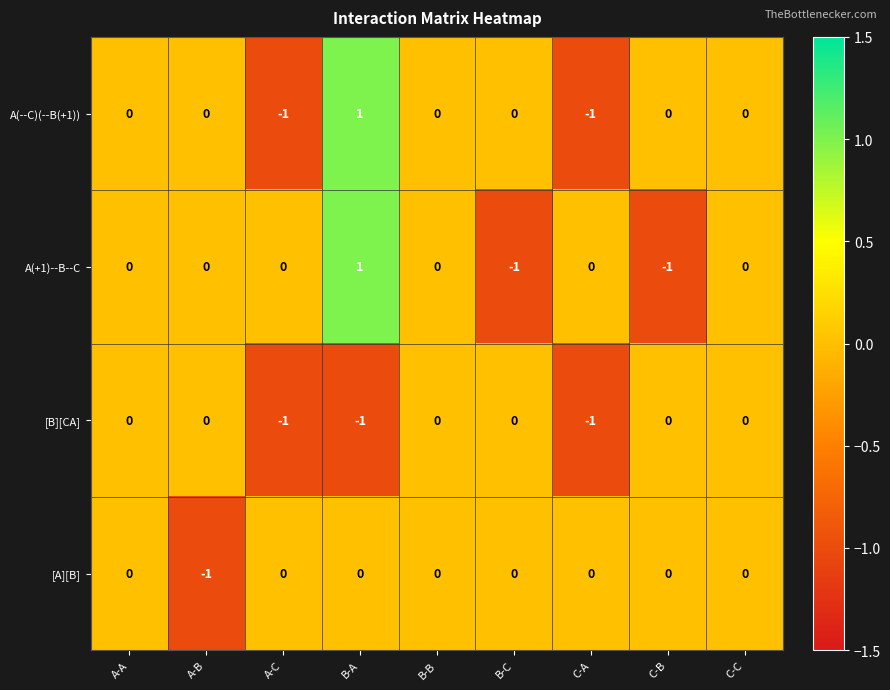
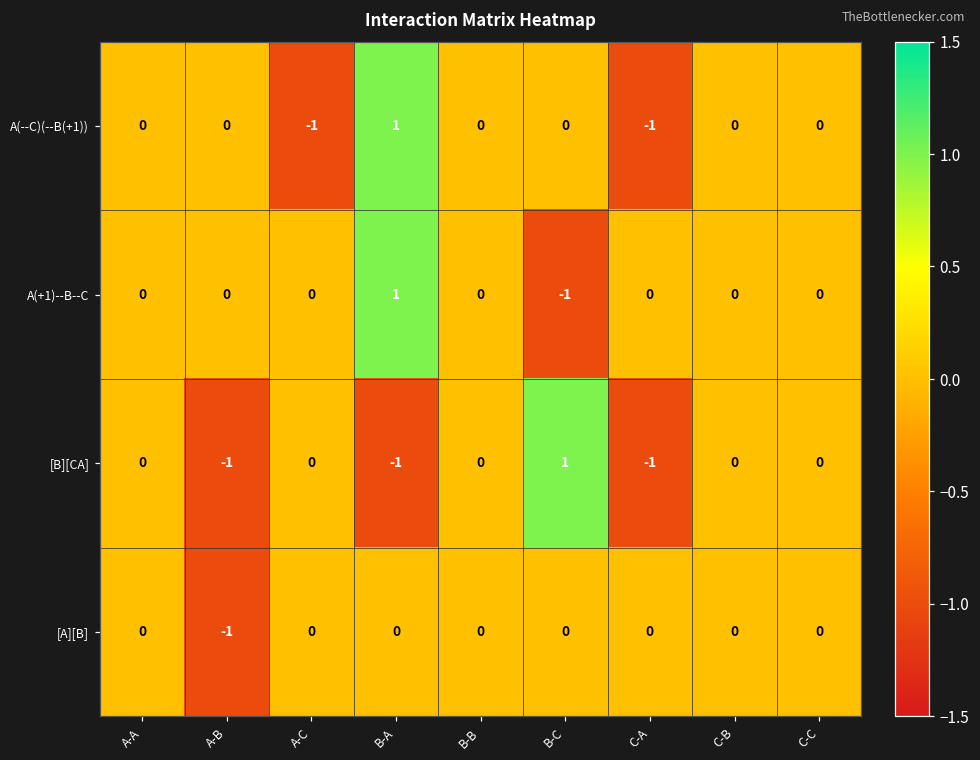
  {
    "A(--C)(--B(+1))": {
      "A-A": 0,
      "A-B": 0,
      "A-C": -1,
      "B-A": 1,
      "B-B": 0,
      "B-C": 0,
      "C-A": -1,
      "C-B": 0,
      "C-C": 0
    },
    "A(+1)--B--C": {
      "A-A": 0,
      "A-B": 0,
      "A-C": 0,
      "B-A": 1,
      "B-B": 0,
      "B-C": -1,
      "C-A": 0,
-     "C-B": -1,
+     "C-B": 0,
      "C-C": 0
    },
    "[B][CA]": {
      "A-A": 0,
-     "A-B": 0,
-     "A-C": -1,
+     "A-B": -1,
+     "A-C": 0,
      "B-A": -1,
      "B-B": 0,
-     "B-C": 0,
+     "B-C": 1,
      "C-A": -1,
      "C-B": 0,
      "C-C": 0
    },
    "[A][B]": {
      "A-A": 0,
      "A-B": -1,
      "A-C": 0,
      "B-A": 0,
      "B-B": 0,
      "B-C": 0,
      "C-A": 0,
      "C-B": 0,
      "C-C": 0
    }
  }
